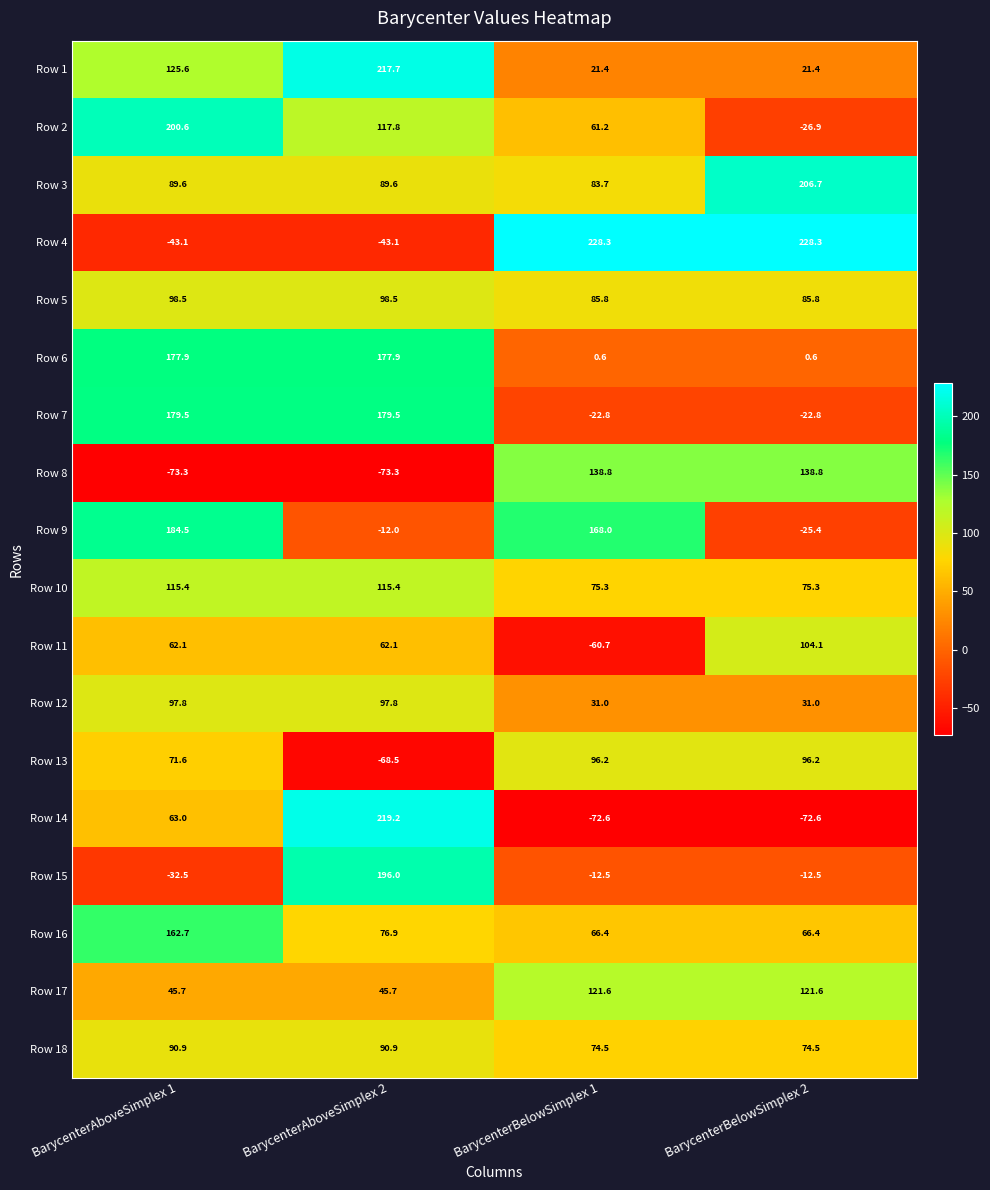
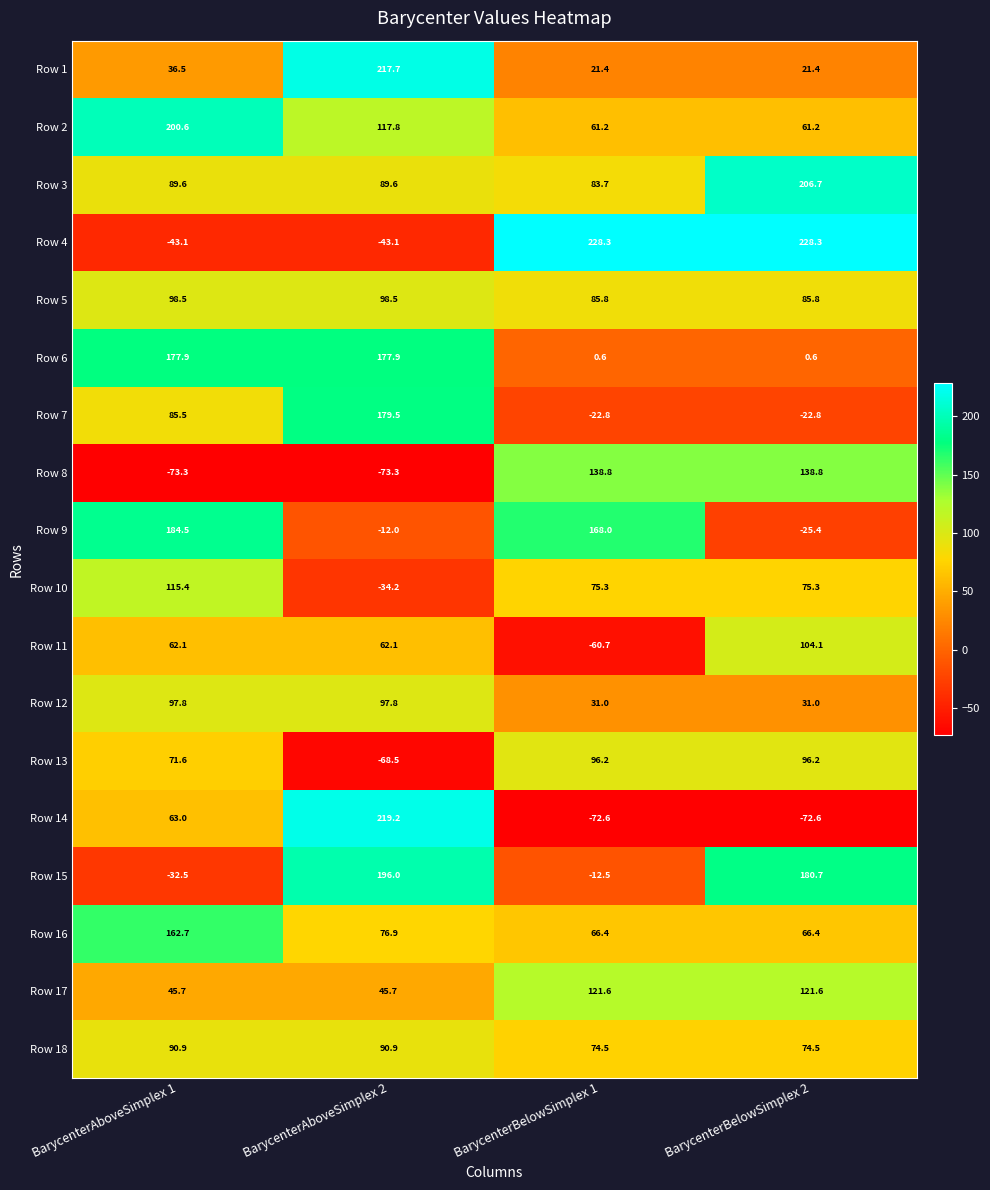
  {
    "Row 1": {
-     "BarycenterAboveSimplex 1": 125.6,
+     "BarycenterAboveSimplex 1": 36.5,
      "BarycenterAboveSimplex 2": 217.7,
      "BarycenterBelowSimplex 1": 21.4,
      "BarycenterBelowSimplex 2": 21.4
    },
    "Row 2": {
      "BarycenterAboveSimplex 1": 200.6,
      "BarycenterAboveSimplex 2": 117.8,
      "BarycenterBelowSimplex 1": 61.2,
-     "BarycenterBelowSimplex 2": -26.9
+     "BarycenterBelowSimplex 2": 61.2
    },
    "Row 3": {
      "BarycenterAboveSimplex 1": 89.6,
      "BarycenterAboveSimplex 2": 89.6,
      "BarycenterBelowSimplex 1": 83.7,
      "BarycenterBelowSimplex 2": 206.7
    },
    "Row 4": {
      "BarycenterAboveSimplex 1": -43.1,
      "BarycenterAboveSimplex 2": -43.1,
      "BarycenterBelowSimplex 1": 228.3,
      "BarycenterBelowSimplex 2": 228.3
    },
    "Row 5": {
      "BarycenterAboveSimplex 1": 98.5,
      "BarycenterAboveSimplex 2": 98.5,
      "BarycenterBelowSimplex 1": 85.8,
      "BarycenterBelowSimplex 2": 85.8
    },
    "Row 6": {
      "BarycenterAboveSimplex 1": 177.9,
      "BarycenterAboveSimplex 2": 177.9,
      "BarycenterBelowSimplex 1": 0.6,
      "BarycenterBelowSimplex 2": 0.6
    },
    "Row 7": {
-     "BarycenterAboveSimplex 1": 179.5,
+     "BarycenterAboveSimplex 1": 85.5,
      "BarycenterAboveSimplex 2": 179.5,
      "BarycenterBelowSimplex 1": -22.8,
      "BarycenterBelowSimplex 2": -22.8
    },
    "Row 8": {
      "BarycenterAboveSimplex 1": -73.3,
      "BarycenterAboveSimplex 2": -73.3,
      "BarycenterBelowSimplex 1": 138.8,
      "BarycenterBelowSimplex 2": 138.8
    },
    "Row 9": {
      "BarycenterAboveSimplex 1": 184.5,
      "BarycenterAboveSimplex 2": -12.0,
      "BarycenterBelowSimplex 1": 168.0,
      "BarycenterBelowSimplex 2": -25.4
    },
    "Row 10": {
      "BarycenterAboveSimplex 1": 115.4,
-     "BarycenterAboveSimplex 2": 115.4,
+     "BarycenterAboveSimplex 2": -34.2,
      "BarycenterBelowSimplex 1": 75.3,
      "BarycenterBelowSimplex 2": 75.3
    },
    "Row 11": {
      "BarycenterAboveSimplex 1": 62.1,
      "BarycenterAboveSimplex 2": 62.1,
      "BarycenterBelowSimplex 1": -60.7,
      "BarycenterBelowSimplex 2": 104.1
    },
    "Row 12": {
      "BarycenterAboveSimplex 1": 97.8,
      "BarycenterAboveSimplex 2": 97.8,
      "BarycenterBelowSimplex 1": 31.0,
      "BarycenterBelowSimplex 2": 31.0
    },
    "Row 13": {
      "BarycenterAboveSimplex 1": 71.6,
      "BarycenterAboveSimplex 2": -68.5,
      "BarycenterBelowSimplex 1": 96.2,
      "BarycenterBelowSimplex 2": 96.2
    },
    "Row 14": {
      "BarycenterAboveSimplex 1": 63.0,
      "BarycenterAboveSimplex 2": 219.2,
      "BarycenterBelowSimplex 1": -72.6,
      "BarycenterBelowSimplex 2": -72.6
    },
    "Row 15": {
      "BarycenterAboveSimplex 1": -32.5,
      "BarycenterAboveSimplex 2": 196.0,
      "BarycenterBelowSimplex 1": -12.5,
-     "BarycenterBelowSimplex 2": -12.5
+     "BarycenterBelowSimplex 2": 180.7
    },
    "Row 16": {
      "BarycenterAboveSimplex 1": 162.7,
      "BarycenterAboveSimplex 2": 76.9,
      "BarycenterBelowSimplex 1": 66.4,
      "BarycenterBelowSimplex 2": 66.4
    },
    "Row 17": {
      "BarycenterAboveSimplex 1": 45.7,
      "BarycenterAboveSimplex 2": 45.7,
      "BarycenterBelowSimplex 1": 121.6,
      "BarycenterBelowSimplex 2": 121.6
    },
    "Row 18": {
      "BarycenterAboveSimplex 1": 90.9,
      "BarycenterAboveSimplex 2": 90.9,
      "BarycenterBelowSimplex 1": 74.5,
      "BarycenterBelowSimplex 2": 74.5
    }
  }
